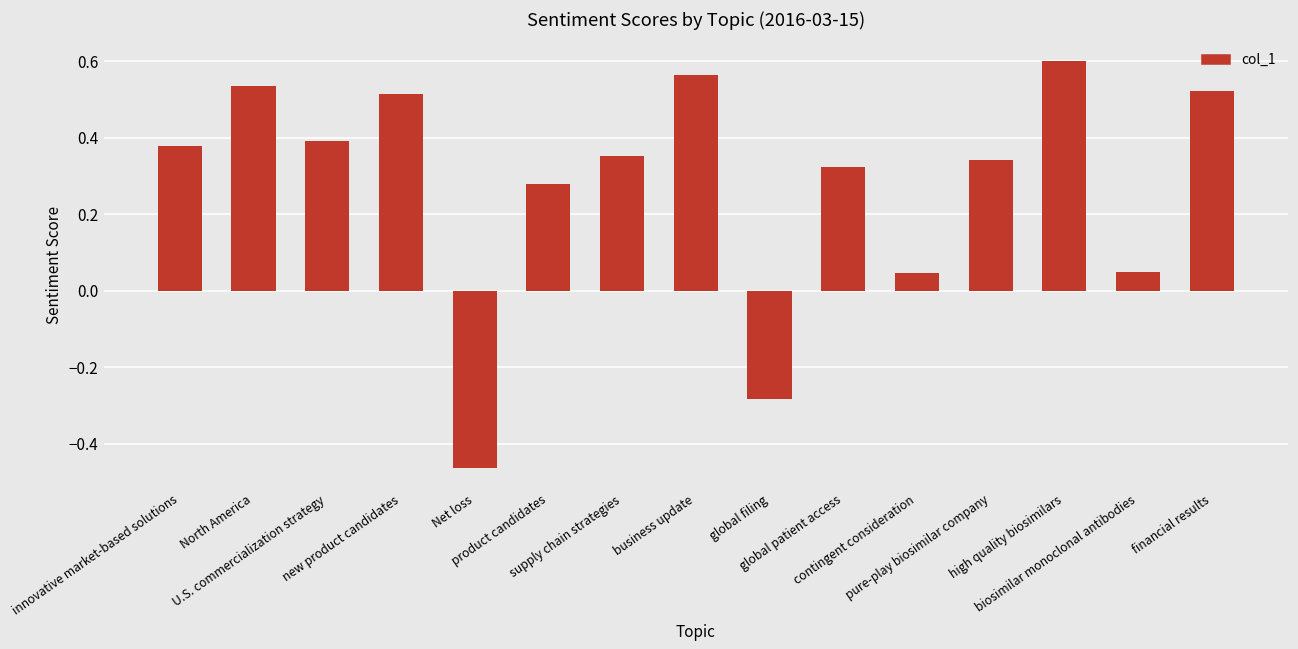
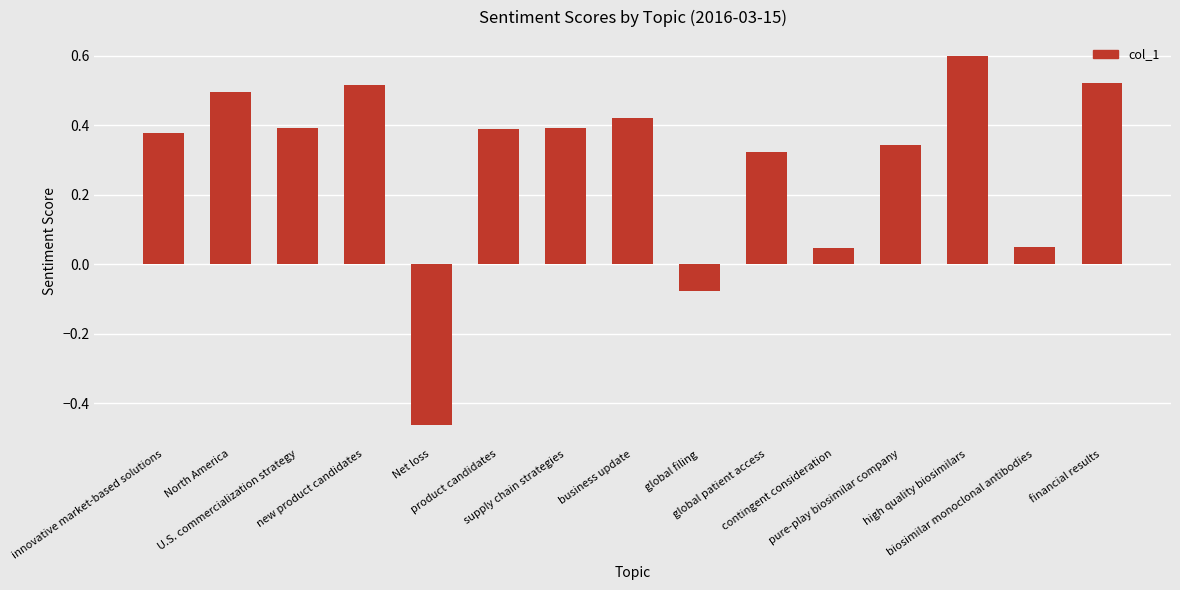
  {
    "innovative market-based solutions": 0.38,
-   "North America": 0.54,
+   "North America": 0.50,
    "U.S. commercialization strategy": 0.39,
    "new product candidates": 0.52,
    "Net loss": -0.46,
-   "product candidates": 0.28,
-   "supply chain strategies": 0.35,
-   "business update": 0.57,
-   "global filing": -0.28,
+   "product candidates": 0.39,
+   "supply chain strategies": 0.39,
+   "business update": 0.42,
+   "global filing": -0.08,
    "global patient access": 0.32,
    "contingent consideration": 0.05,
    "pure-play biosimilar company": 0.34,
    "high quality biosimilars": 0.60,
    "biosimilar monoclonal antibodies": 0.05,
    "financial results": 0.52
  }
